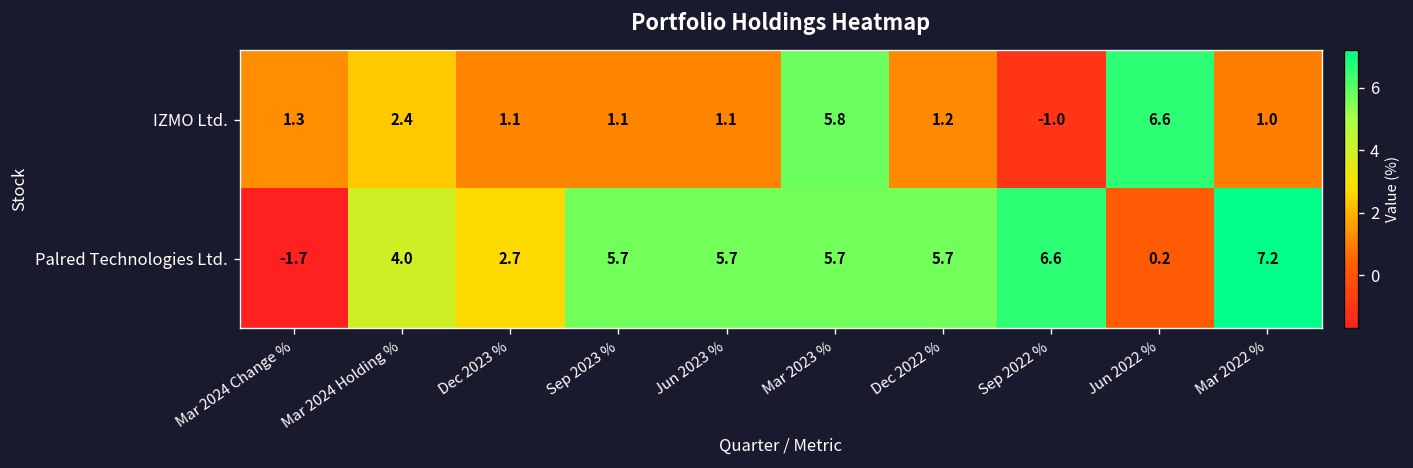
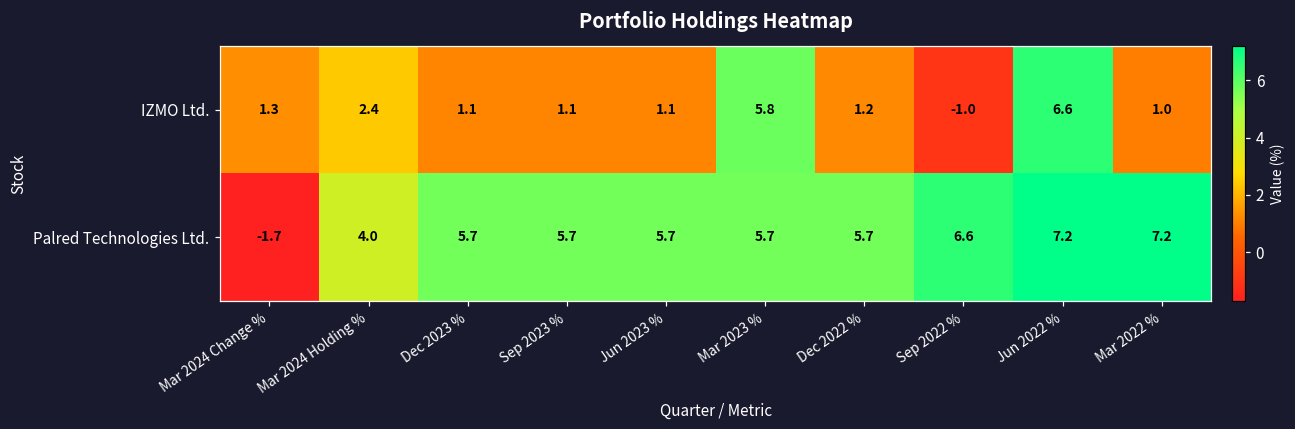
  {
    "IZMO Ltd.": {
      "Mar 2024 Change %": 1.3,
      "Mar 2024 Holding %": 2.4,
      "Dec 2023 %": 1.1,
      "Sep 2023 %": 1.1,
      "Jun 2023 %": 1.1,
      "Mar 2023 %": 5.8,
      "Dec 2022 %": 1.2,
      "Sep 2022 %": -1.0,
      "Jun 2022 %": 6.6,
      "Mar 2022 %": 1.0
    },
    "Palred Technologies Ltd.": {
      "Mar 2024 Change %": -1.7,
      "Mar 2024 Holding %": 4.0,
-     "Dec 2023 %": 2.7,
+     "Dec 2023 %": 5.7,
      "Sep 2023 %": 5.7,
      "Jun 2023 %": 5.7,
      "Mar 2023 %": 5.7,
      "Dec 2022 %": 5.7,
      "Sep 2022 %": 6.6,
-     "Jun 2022 %": 0.2,
+     "Jun 2022 %": 7.2,
      "Mar 2022 %": 7.2
    }
  }
